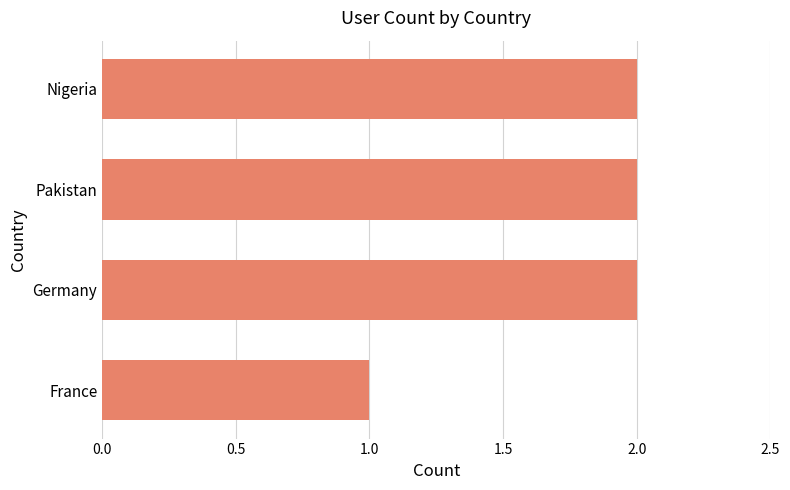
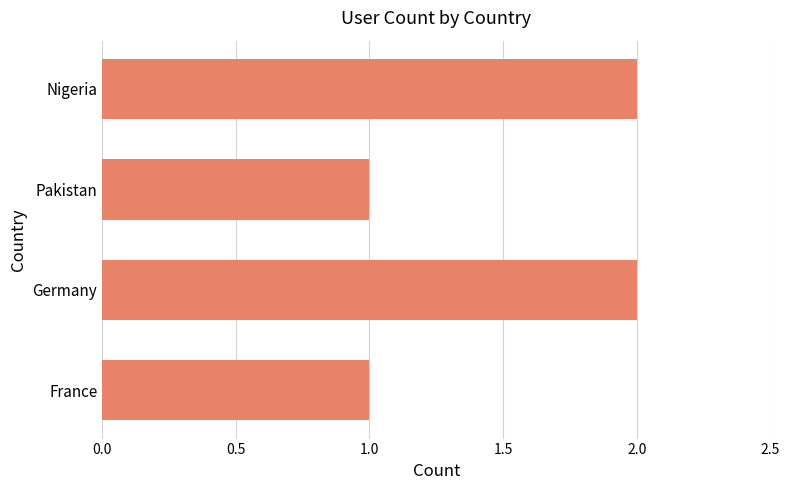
  {
    "Nigeria": 2,
-   "Pakistan": 2,
+   "Pakistan": 1,
    "Germany": 2,
    "France": 1
  }
